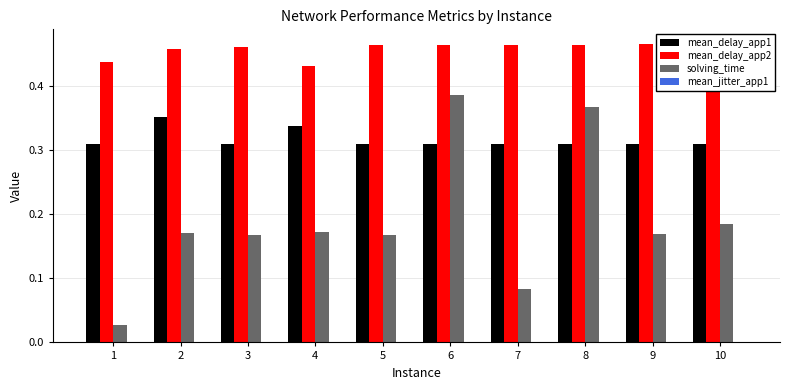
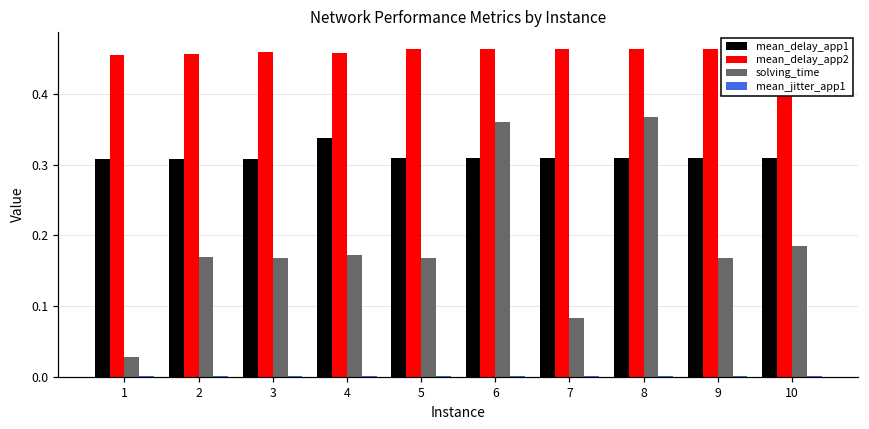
  {
    "mean_delay_app1": {
      "1": 0.31,
-     "2": 0.35,
+     "2": 0.31,
      "3": 0.31,
      "4": 0.34,
      "5": 0.31,
      "6": 0.31,
      "7": 0.31,
      "8": 0.31,
      "9": 0.31,
      "10": 0.31
    },
    "mean_delay_app2": {
-     "1": 0.44,
+     "1": 0.46,
      "2": 0.46,
      "3": 0.46,
-     "4": 0.43,
+     "4": 0.46,
      "5": 0.46,
      "6": 0.46,
      "7": 0.46,
      "8": 0.46,
      "9": 0.46
    },
    "solving_time": {
      "1": 0.03,
      "2": 0.17,
      "3": 0.17,
      "4": 0.17,
      "5": 0.17,
-     "6": 0.39,
+     "6": 0.36,
      "7": 0.08,
      "8": 0.37,
      "9": 0.17,
      "10": 0.19
    }
  }
